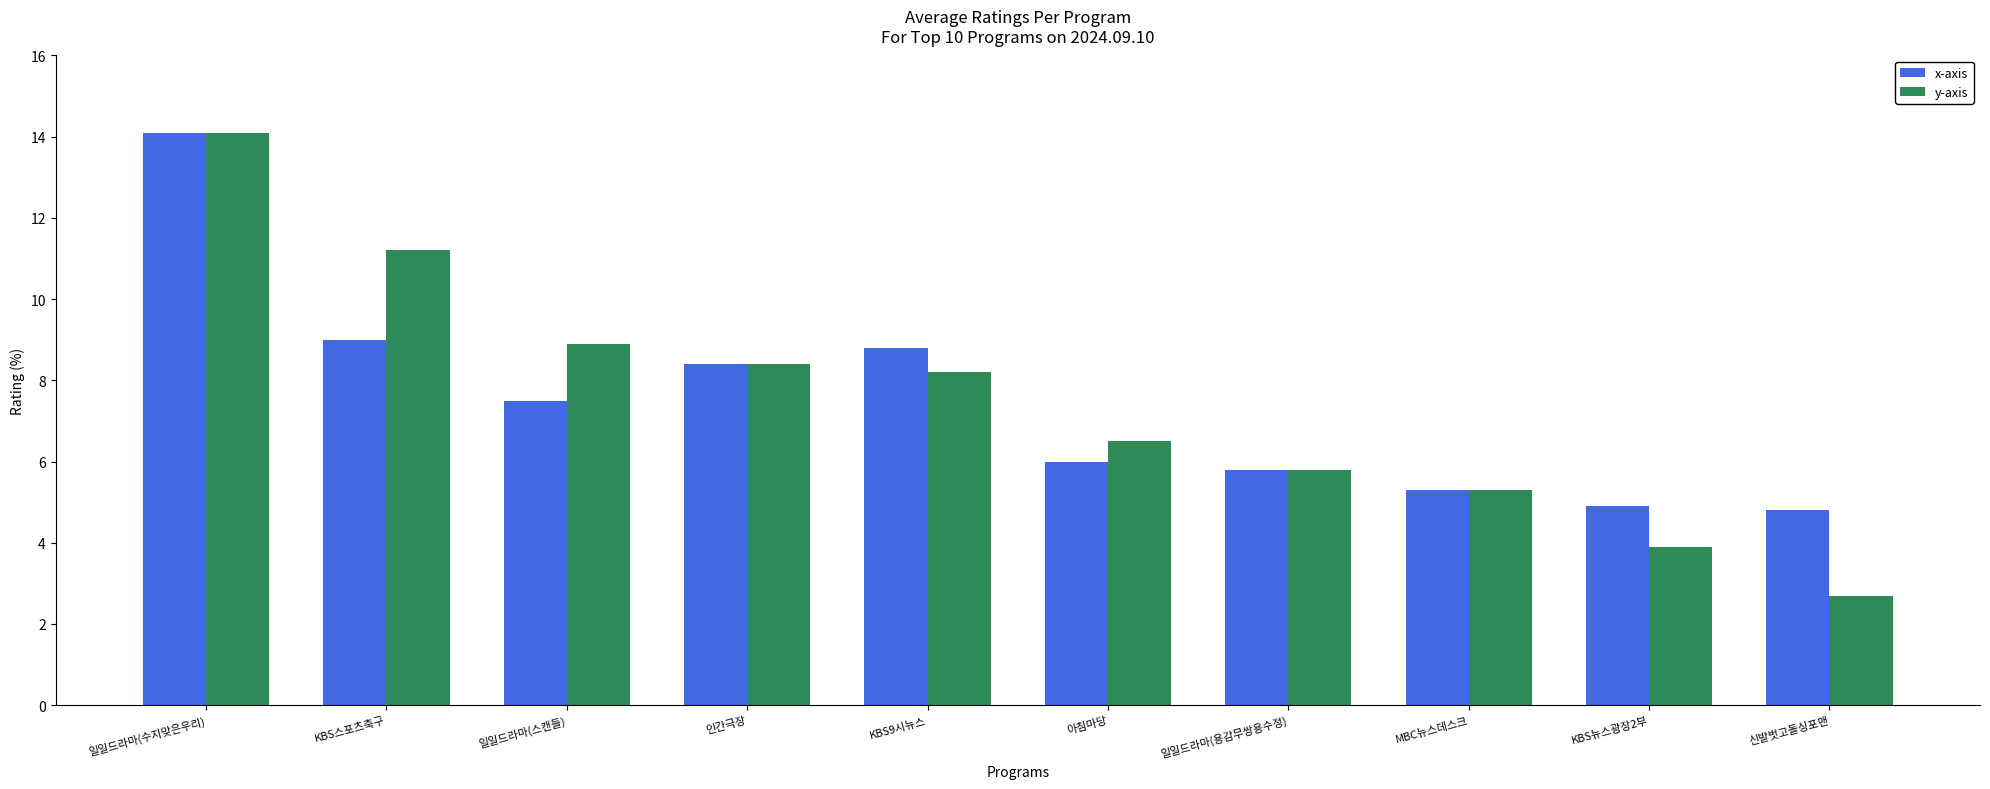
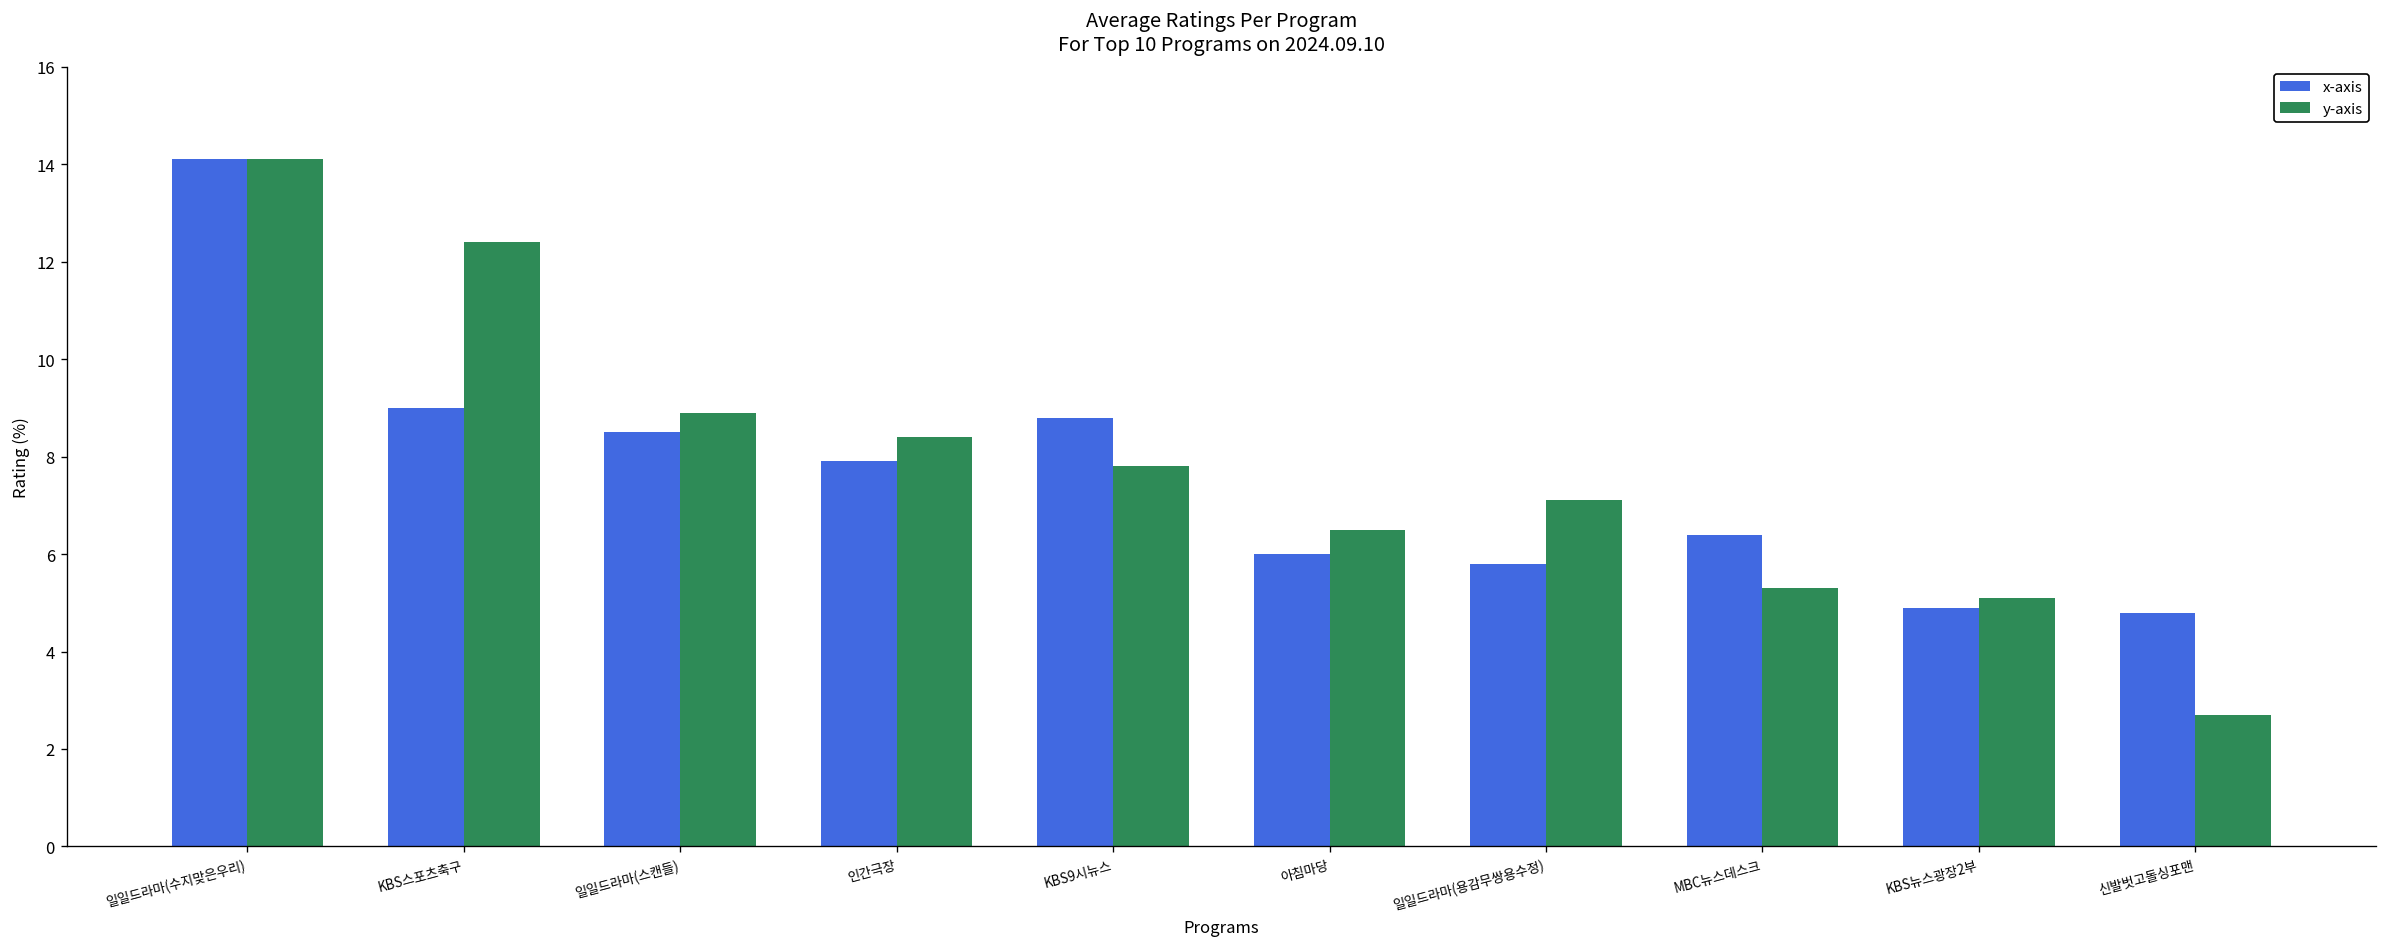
  {
    "x-axis": {
      "일일드라마(수지맞은우리)": 14.1,
      "KBS스포츠축구": 9.0,
-     "일일드라마(스캔들)": 7.5,
-     "인간극장": 8.4,
+     "일일드라마(스캔들)": 8.5,
+     "인간극장": 7.9,
      "KBS9시뉴스": 8.8,
      "아침마당": 6.0,
      "일일드라마(용감무쌍용수정)": 5.8,
-     "MBC뉴스데스크": 5.3,
+     "MBC뉴스데스크": 6.4,
      "KBS뉴스광장2부": 4.9,
      "신발벗고돌싱포맨": 4.8
    },
    "y-axis": {
      "일일드라마(수지맞은우리)": 14.1,
-     "KBS스포츠축구": 11.2,
+     "KBS스포츠축구": 12.4,
      "일일드라마(스캔들)": 8.9,
      "인간극장": 8.4,
-     "KBS9시뉴스": 8.2,
+     "KBS9시뉴스": 7.8,
      "아침마당": 6.5,
-     "일일드라마(용감무쌍용수정)": 5.8,
+     "일일드라마(용감무쌍용수정)": 7.1,
      "MBC뉴스데스크": 5.3,
-     "KBS뉴스광장2부": 3.9,
+     "KBS뉴스광장2부": 5.1,
      "신발벗고돌싱포맨": 2.7
    }
  }
